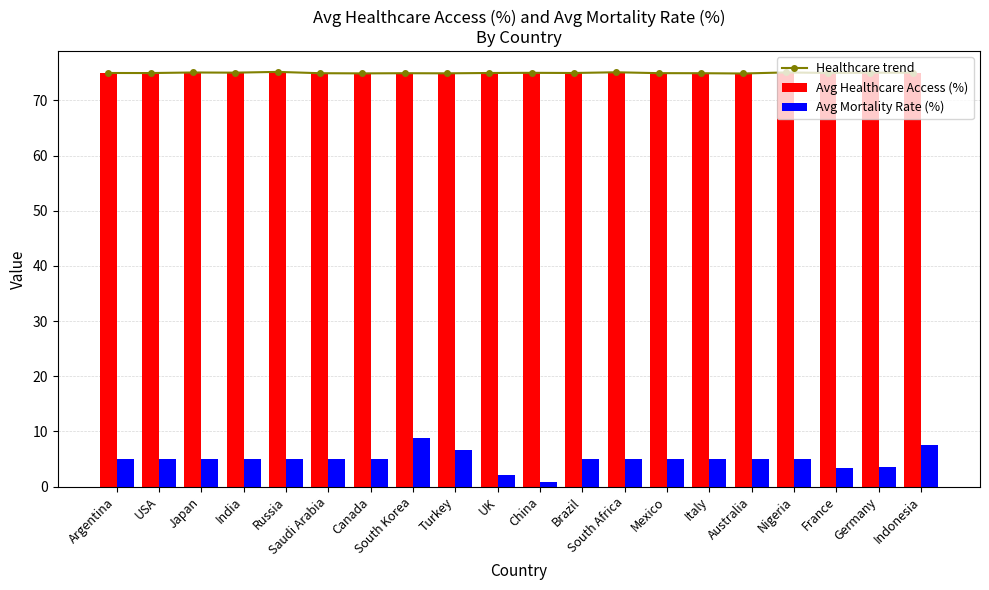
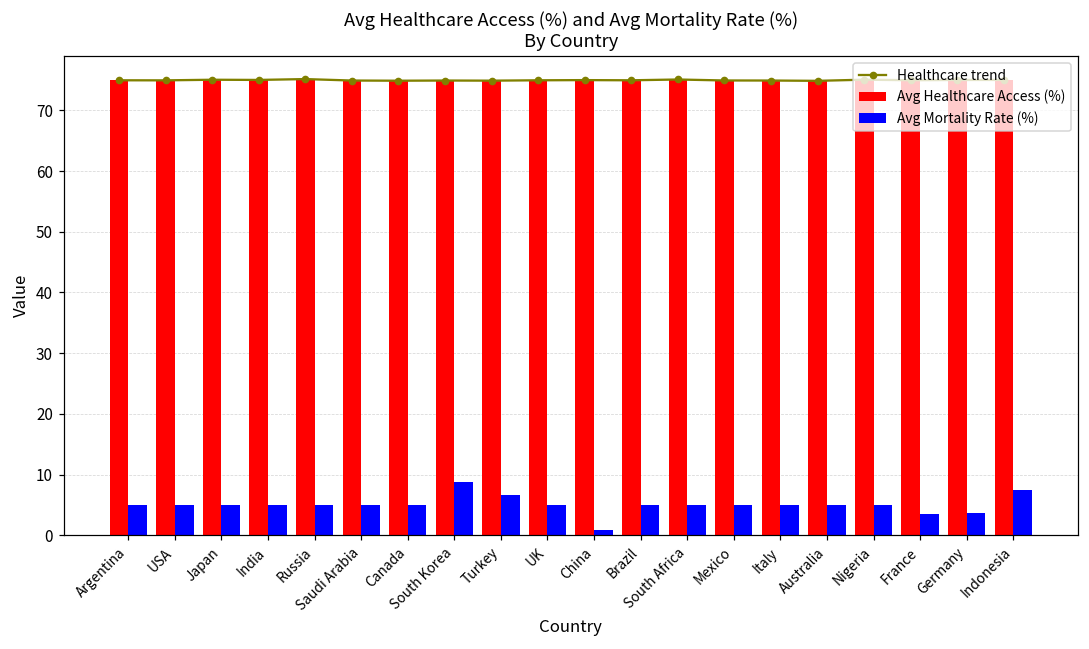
  {
    "Avg Healthcare Access (%)": {
      "Argentina": 75,
      "USA": 75,
      "Japan": 75,
      "India": 75,
      "Russia": 75,
      "Saudi Arabia": 75,
      "Canada": 75,
      "South Korea": 75,
      "Turkey": 75,
      "UK": 75,
      "China": 75,
      "Brazil": 75,
      "South Africa": 75,
      "Mexico": 75,
      "Italy": 75,
      "Australia": 75
    },
    "Avg Mortality Rate (%)": {
      "Argentina": 5,
      "USA": 5,
      "Japan": 5,
      "India": 5,
      "Russia": 5,
      "Saudi Arabia": 5,
      "Canada": 5,
      "South Korea": 9,
      "Turkey": 7,
-     "UK": 2,
+     "UK": 5,
      "China": 1,
      "Brazil": 5,
      "South Africa": 5,
      "Mexico": 5,
      "Italy": 5,
      "Australia": 5,
      "Nigeria": 5,
      "France": 3,
      "Germany": 4,
      "Indonesia": 8
    }
  }
